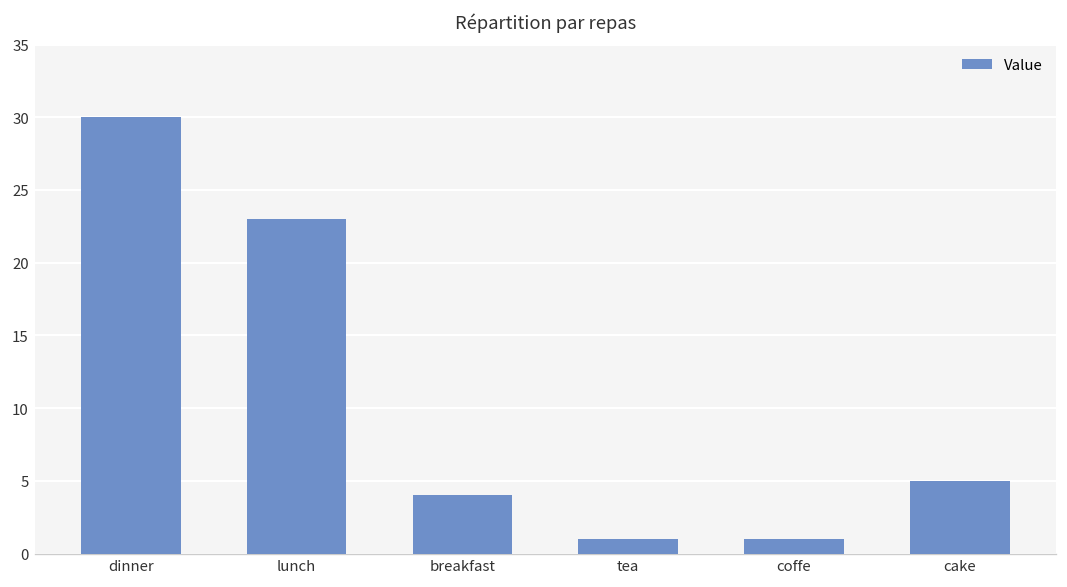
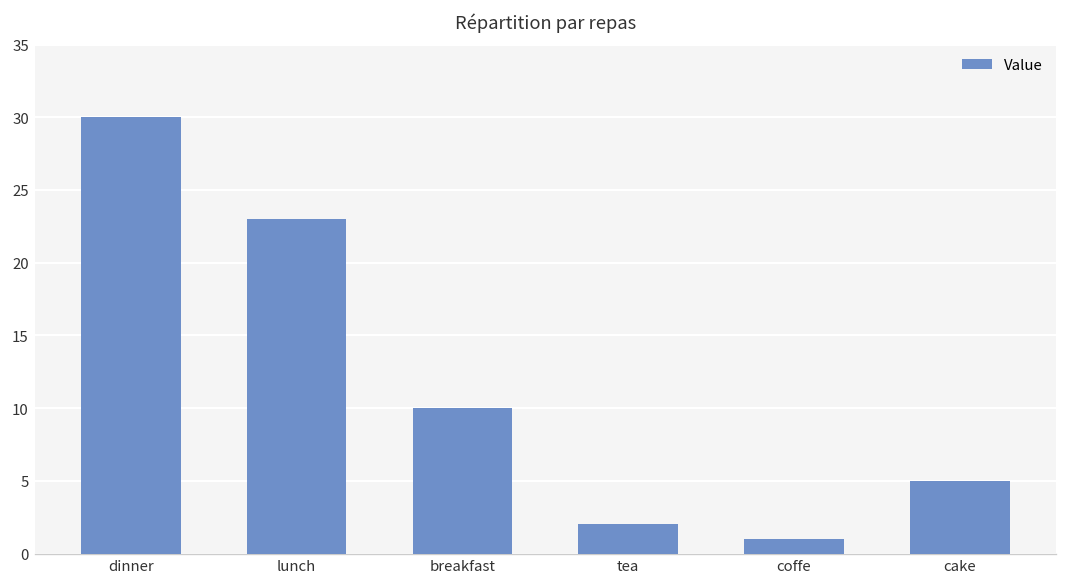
  {
    "dinner": 30,
    "lunch": 23,
-   "breakfast": 4,
-   "tea": 1,
+   "breakfast": 10,
+   "tea": 2,
    "coffe": 1,
    "cake": 5
  }
